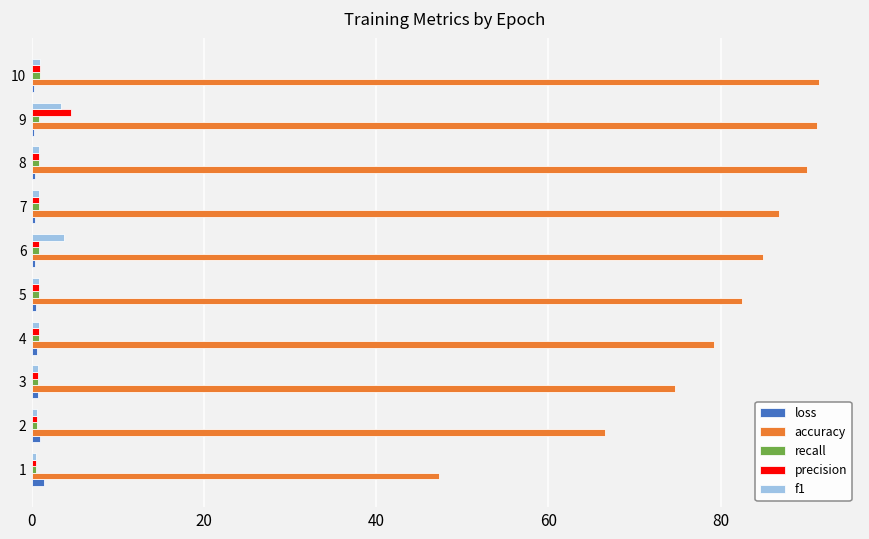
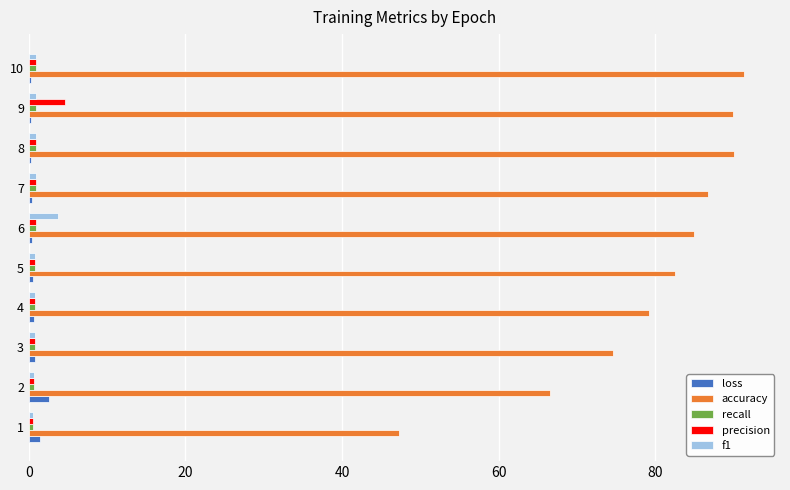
  {
    "loss": {
      "8": 0,
      "7": 0,
      "6": 0,
      "5": 1,
      "4": 1,
      "3": 1,
-     "2": 1,
+     "2": 3,
      "1": 1
    },
    "accuracy": {
      "10": 91,
-     "9": 91,
+     "9": 90,
      "8": 90,
      "7": 87,
      "6": 85,
      "5": 82,
      "4": 79,
      "3": 75,
      "2": 67,
      "1": 47
    },
    "recall": {
      "10": 1,
      "9": 1,
      "8": 1,
      "7": 1,
      "6": 1,
      "5": 1,
      "4": 1,
      "3": 1,
      "2": 1,
      "1": 0
    },
    "precision": {
      "10": 1,
      "9": 5,
      "8": 1,
      "7": 1,
      "6": 1,
      "5": 1,
      "4": 1,
      "3": 1,
      "2": 1,
      "1": 0
    },
    "f1": {
      "10": 1,
-     "9": 3,
+     "9": 1,
      "8": 1,
      "7": 1,
      "6": 4,
      "5": 1,
      "4": 1,
      "3": 1,
      "2": 1,
      "1": 0
    }
  }
